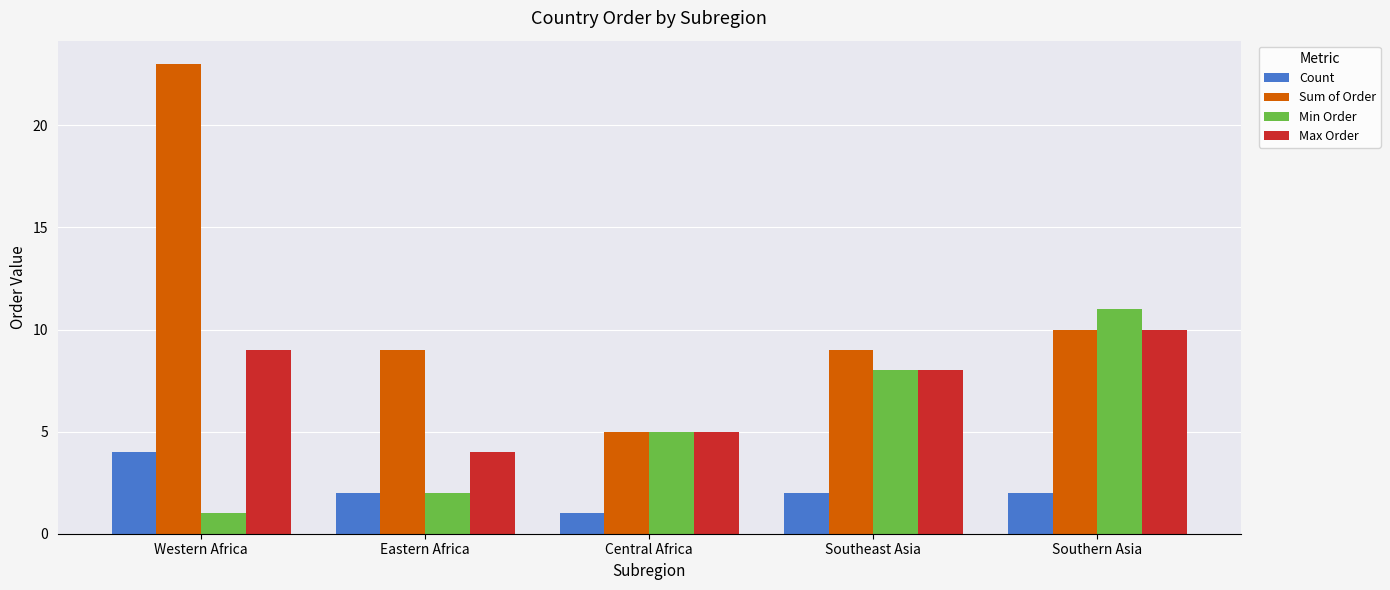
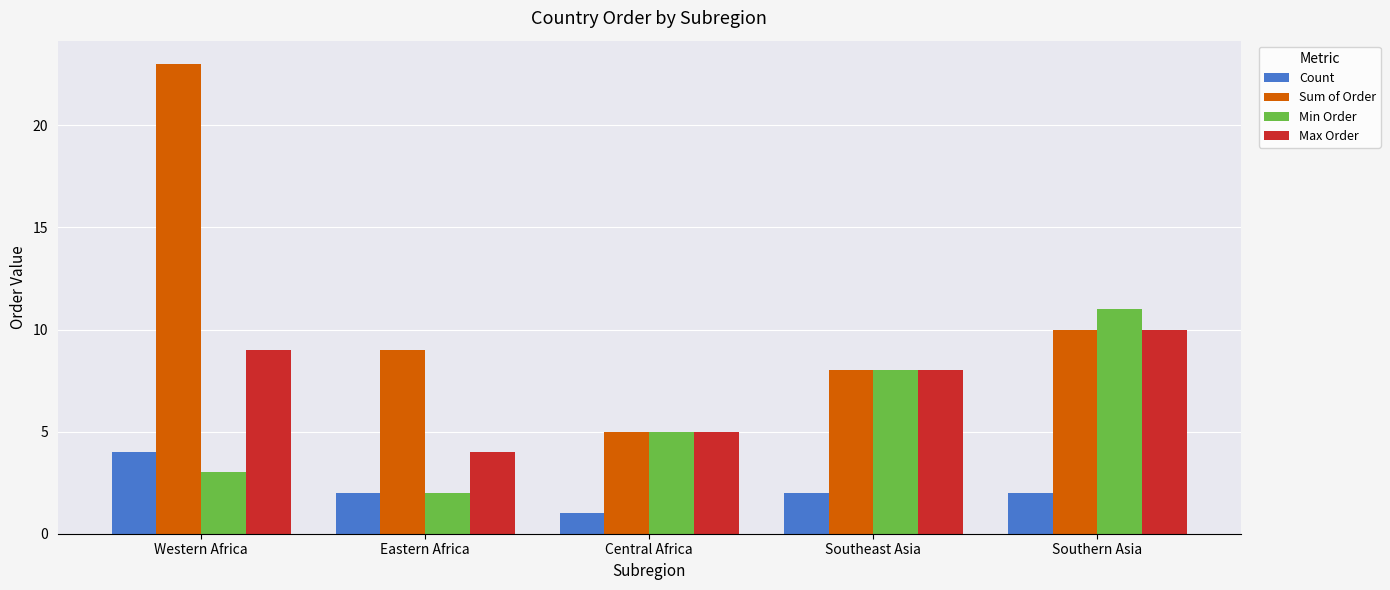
  {
    "Count": {
      "Western Africa": 4,
      "Eastern Africa": 2,
      "Central Africa": 1,
      "Southeast Asia": 2,
      "Southern Asia": 2
    },
    "Sum of Order": {
      "Western Africa": 23,
      "Eastern Africa": 9,
      "Central Africa": 5,
-     "Southeast Asia": 9,
+     "Southeast Asia": 8,
      "Southern Asia": 10
    },
    "Min Order": {
-     "Western Africa": 1,
+     "Western Africa": 3,
      "Eastern Africa": 2,
      "Central Africa": 5,
      "Southeast Asia": 8,
      "Southern Asia": 11
    },
    "Max Order": {
      "Western Africa": 9,
      "Eastern Africa": 4,
      "Central Africa": 5,
      "Southeast Asia": 8,
      "Southern Asia": 10
    }
  }
